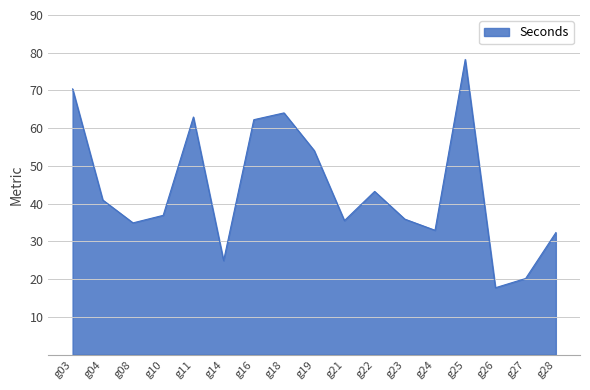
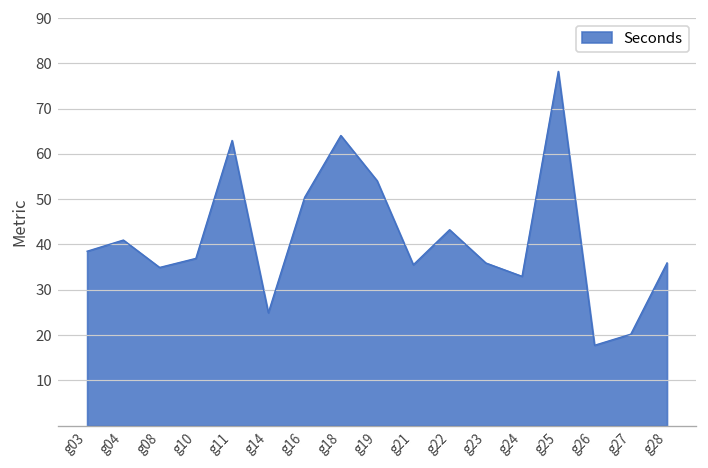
  {
-   "g03": 70,
+   "g03": 39,
    "g04": 41,
    "g08": 35,
    "g10": 37,
    "g11": 63,
    "g14": 25,
-   "g16": 62,
+   "g16": 50,
    "g18": 64,
    "g19": 54,
    "g21": 36,
    "g22": 43,
    "g23": 36,
    "g24": 33,
    "g25": 78,
    "g26": 18,
    "g27": 20,
-   "g28": 32
+   "g28": 36
  }
